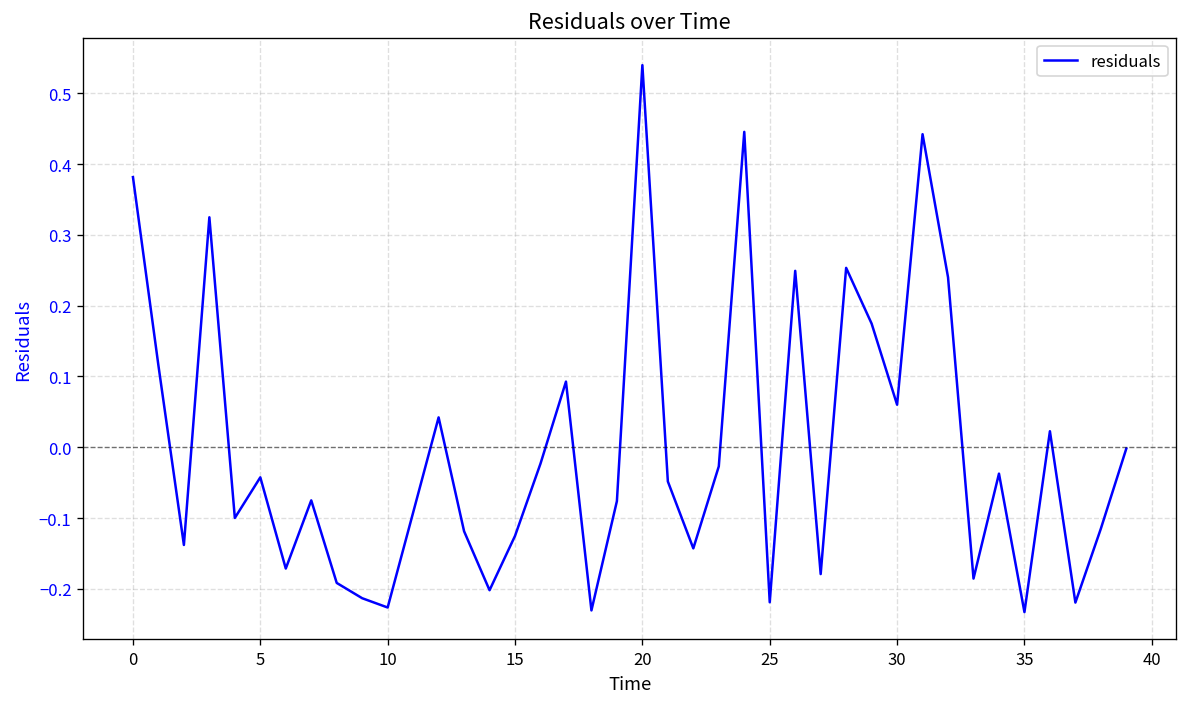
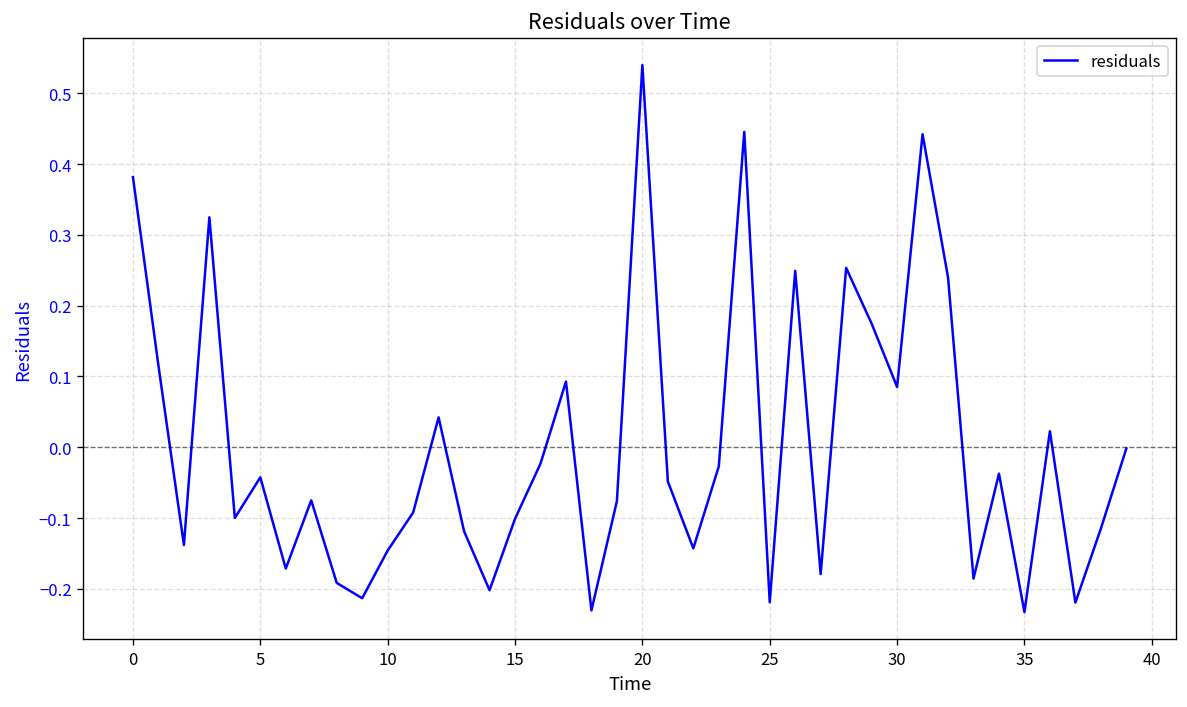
  {
    "0": 0.38,
    "5": -0.04,
-   "10": -0.23,
-   "15": -0.13,
+   "10": -0.15,
+   "15": -0.10,
    "20": 0.54,
    "25": -0.22,
-   "30": 0.06,
+   "30": 0.09,
    "35": -0.23
  }
